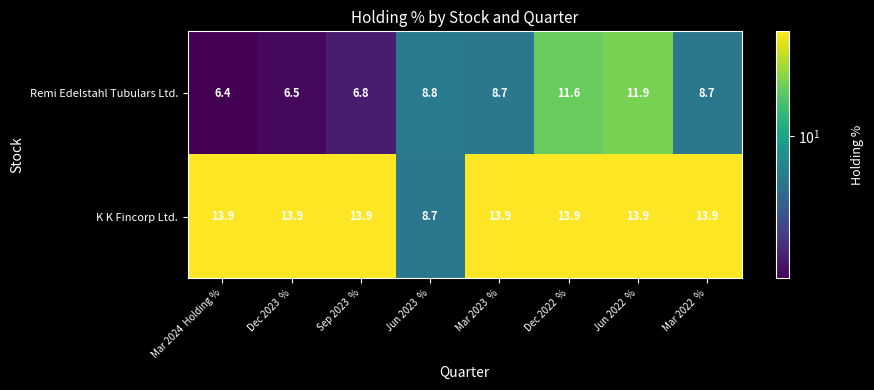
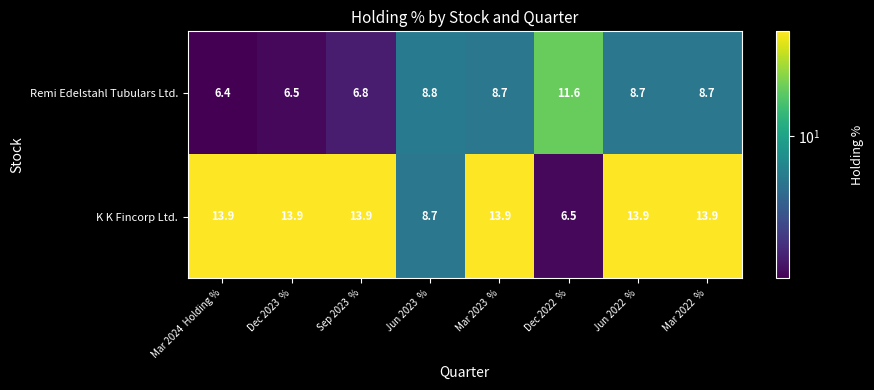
  {
    "Remi Edelstahl Tubulars Ltd.": {
      "Mar 2024 Holding %": 6.4,
      "Dec 2023 %": 6.5,
      "Sep 2023 %": 6.8,
      "Jun 2023 %": 8.8,
      "Mar 2023 %": 8.7,
      "Dec 2022 %": 11.6,
-     "Jun 2022 %": 11.9,
+     "Jun 2022 %": 8.7,
      "Mar 2022 %": 8.7
    },
    "K K Fincorp Ltd.": {
      "Mar 2024 Holding %": 13.9,
      "Dec 2023 %": 13.9,
      "Sep 2023 %": 13.9,
      "Jun 2023 %": 8.7,
      "Mar 2023 %": 13.9,
-     "Dec 2022 %": 13.9,
+     "Dec 2022 %": 6.5,
      "Jun 2022 %": 13.9,
      "Mar 2022 %": 13.9
    }
  }
